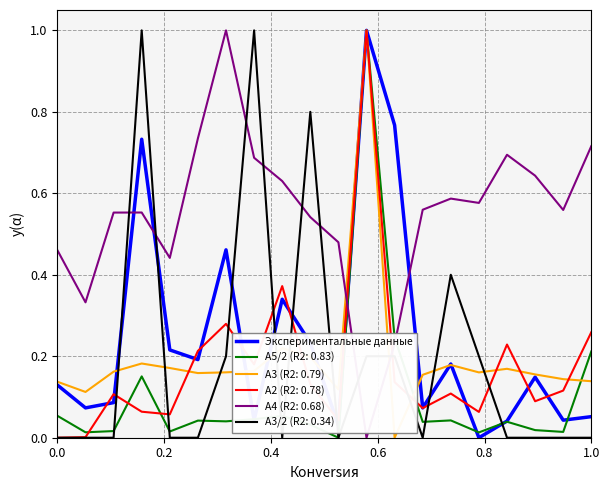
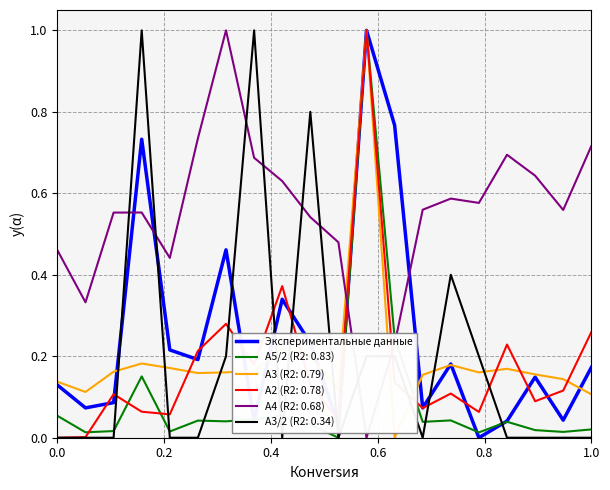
  {
    "Экспериментальные данные": {
      "0.0": 0.13,
-     "1.0": 0.05
+     "1.0": 0.17
    },
    "A5/2 (R2: 0.83)": {
      "0.0": 0.05,
-     "1.0": 0.21
+     "1.0": 0.02
    },
    "A3 (R2: 0.79)": {
      "0.0": 0.14,
-     "1.0": 0.14
+     "1.0": 0.11
    },
    "A2 (R2: 0.78)": {
      "1.0": 0.26
    },
    "A4 (R2: 0.68)": {
      "0.0": 0.46,
      "1.0": 0.72
    },
    "A3/2 (R2: 0.34)": {
      "1.0": 0.00
    }
  }
